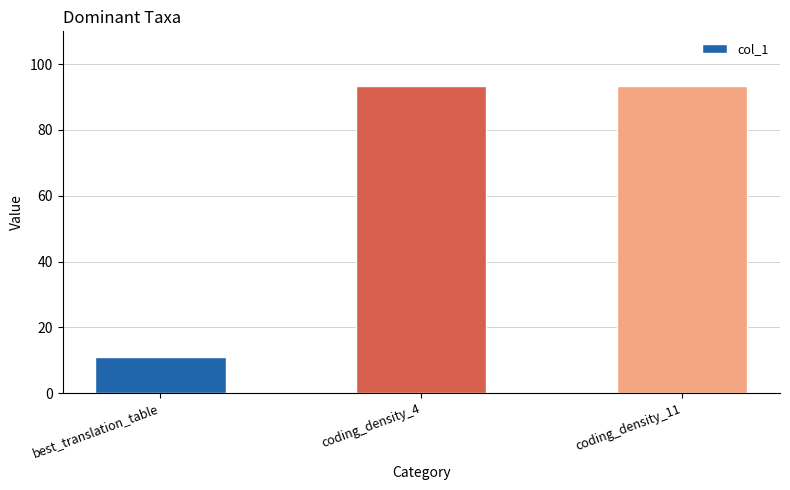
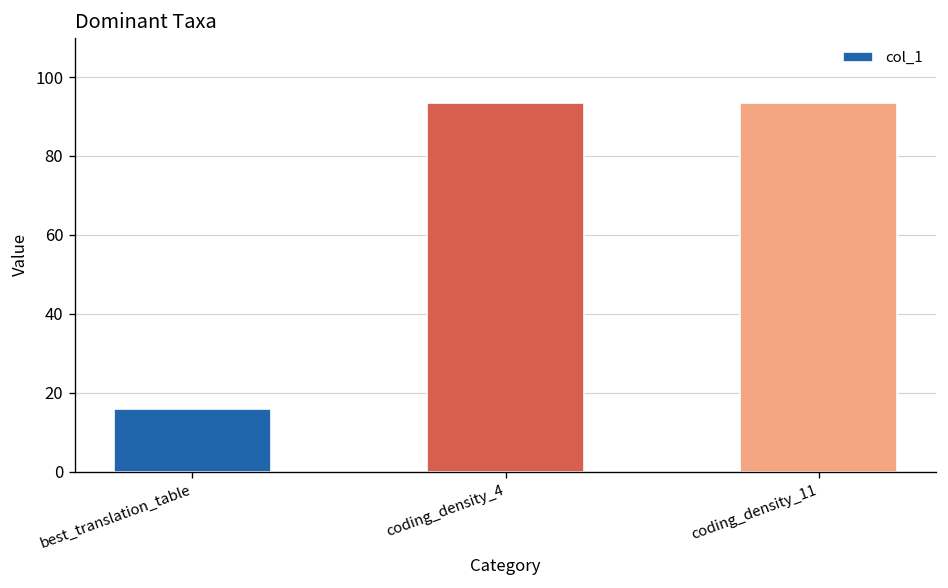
  {
-   "best_translation_table": 11,
+   "best_translation_table": 16,
    "coding_density_4": 93,
    "coding_density_11": 93
  }
